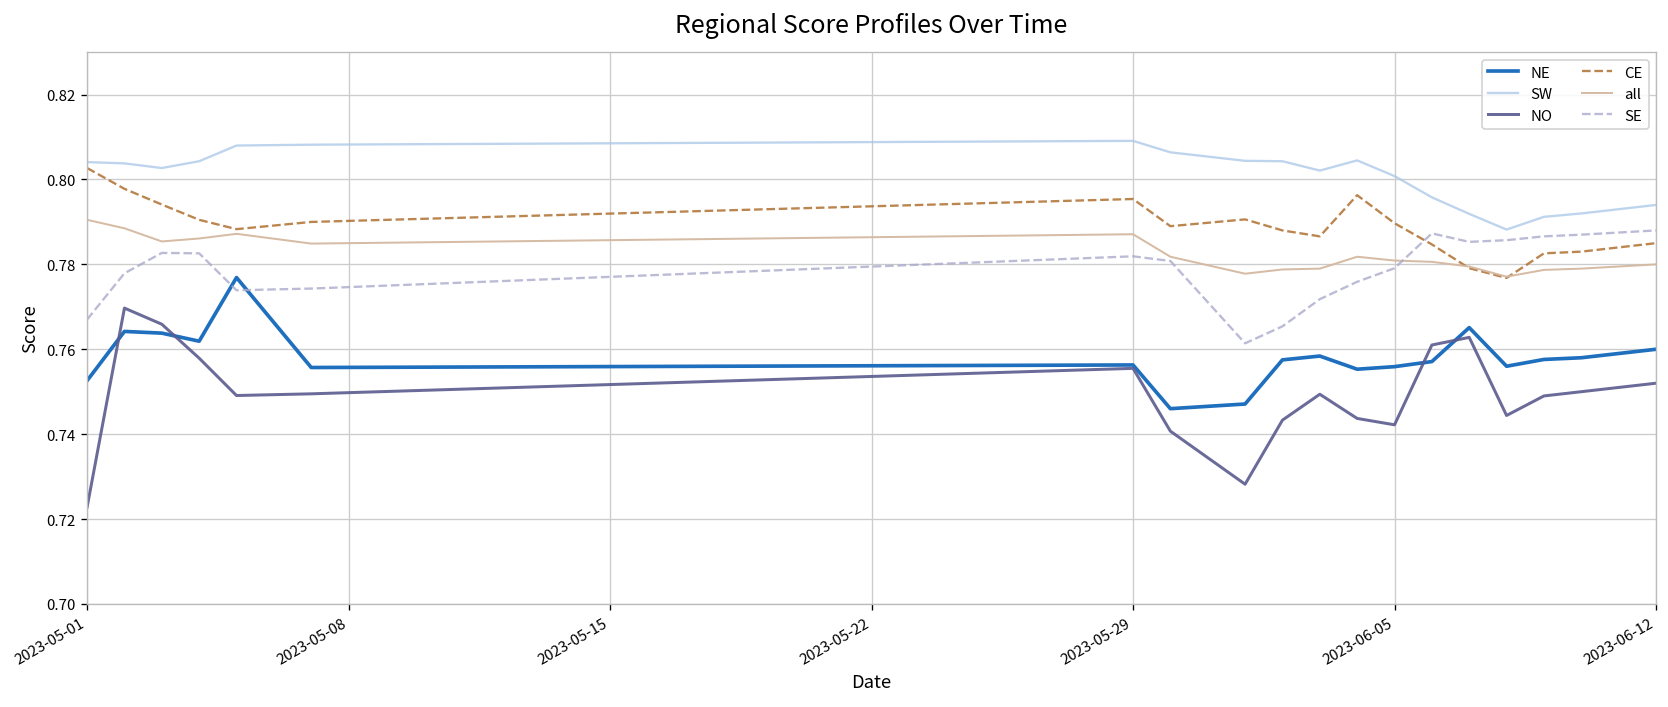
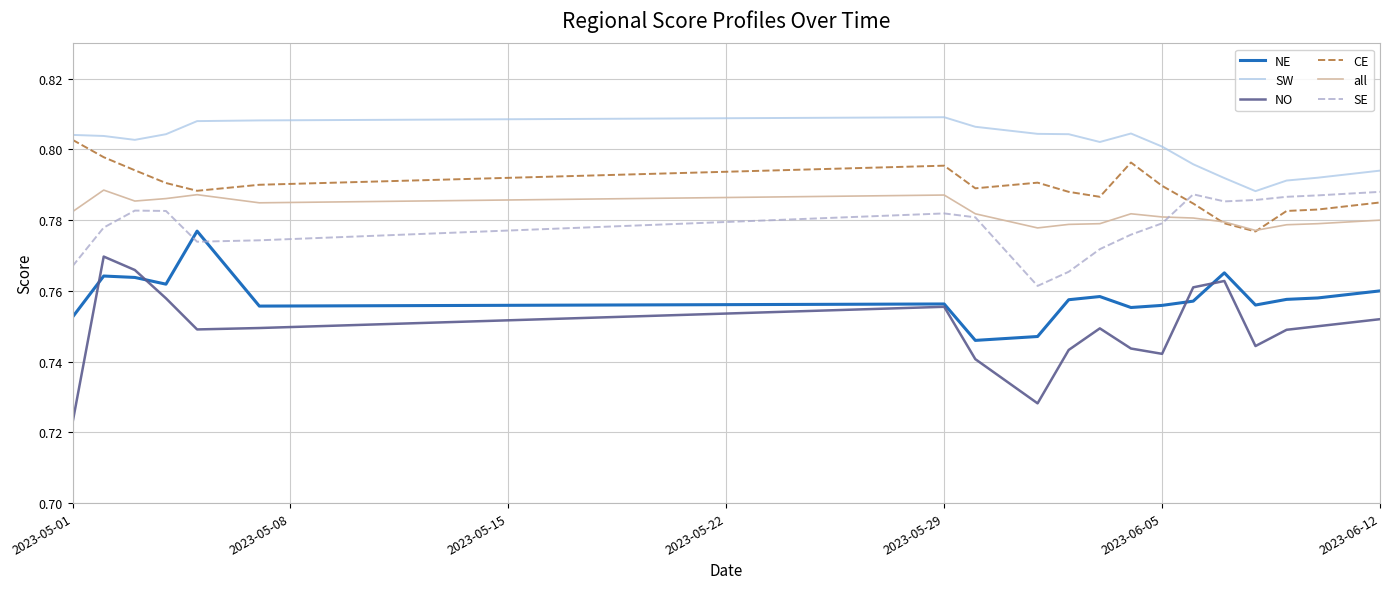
  {
    "NE": {
      "2023-05-01": 0.753,
      "2023-05-29": 0.756,
      "2023-06-05": 0.756,
      "2023-06-12": 0.760
    },
    "NO": {
      "2023-05-01": 0.723,
      "2023-05-29": 0.756,
      "2023-06-05": 0.742,
      "2023-06-12": 0.752
    },
    "CE": {
      "2023-05-01": 0.803,
      "2023-05-29": 0.795,
      "2023-06-05": 0.790,
      "2023-06-12": 0.785
    },
    "all": {
-     "2023-05-01": 0.791,
+     "2023-05-01": 0.782,
      "2023-05-29": 0.787,
      "2023-06-05": 0.781,
      "2023-06-12": 0.780
    }
  }
